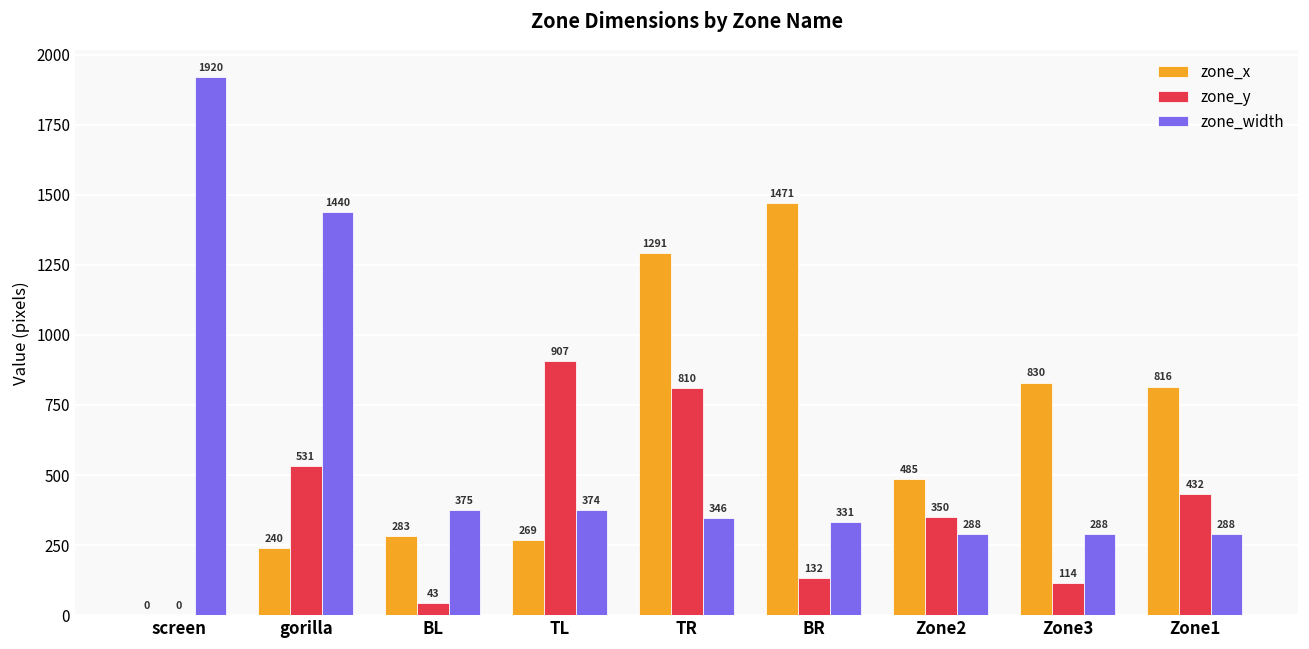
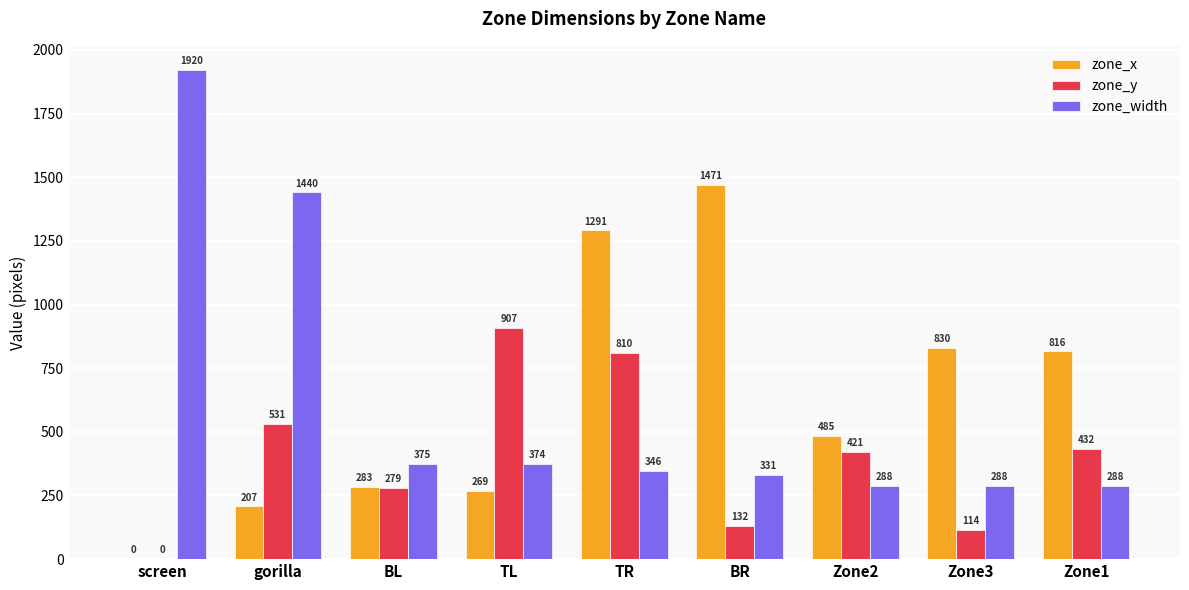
  {
    "zone_x": {
      "screen": 0,
-     "gorilla": 240,
+     "gorilla": 207,
      "BL": 283,
      "TL": 269,
      "TR": 1291,
      "BR": 1471,
      "Zone2": 485,
      "Zone3": 830,
      "Zone1": 816
    },
    "zone_y": {
      "screen": 0,
      "gorilla": 531,
-     "BL": 43,
+     "BL": 279,
      "TL": 907,
      "TR": 810,
      "BR": 132,
-     "Zone2": 350,
+     "Zone2": 421,
      "Zone3": 114,
      "Zone1": 432
    },
    "zone_width": {
      "screen": 1920,
      "gorilla": 1440,
      "BL": 375,
      "TL": 374,
      "TR": 346,
      "BR": 331,
      "Zone2": 288,
      "Zone3": 288,
      "Zone1": 288
    }
  }
